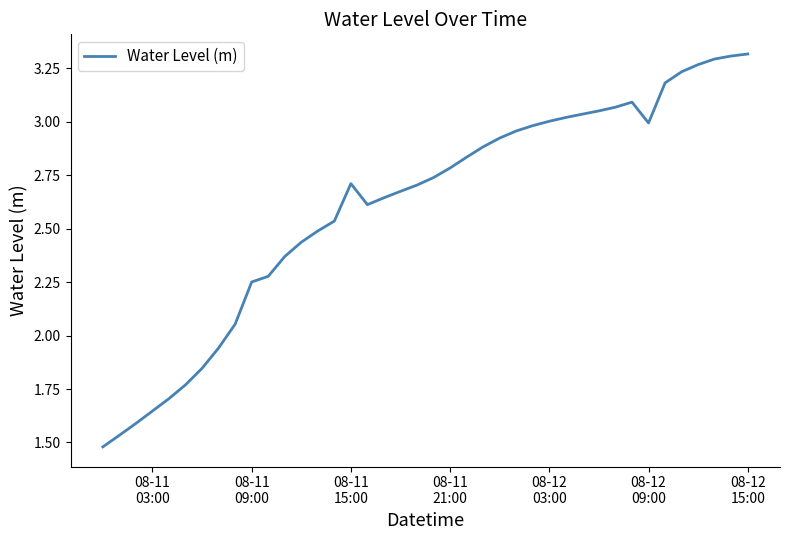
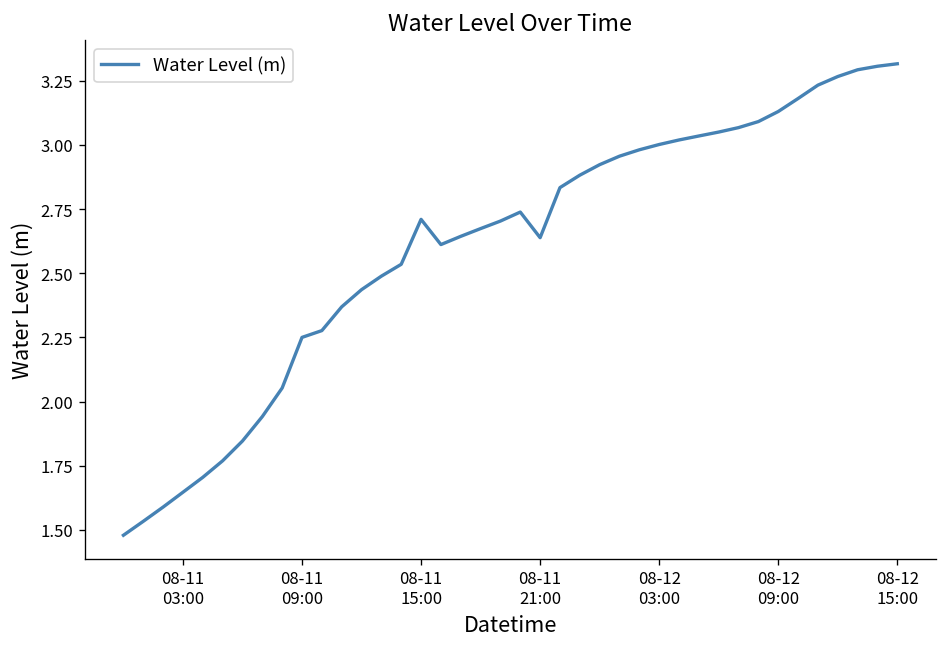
  {
    "08-11 03:00": 1.65,
    "08-11 09:00": 2.25,
    "08-11 15:00": 2.71,
-   "08-11 21:00": 2.78,
+   "08-11 21:00": 2.64,
    "08-12 03:00": 3.00,
-   "08-12 09:00": 2.99,
+   "08-12 09:00": 3.13,
    "08-12 15:00": 3.32
  }
